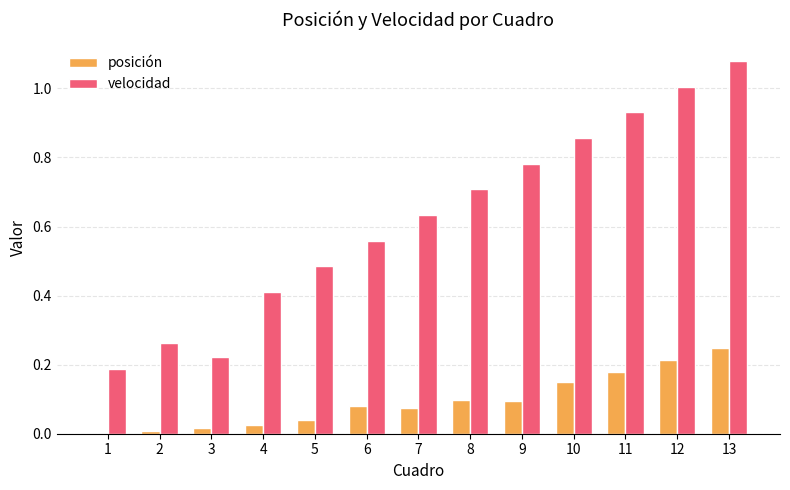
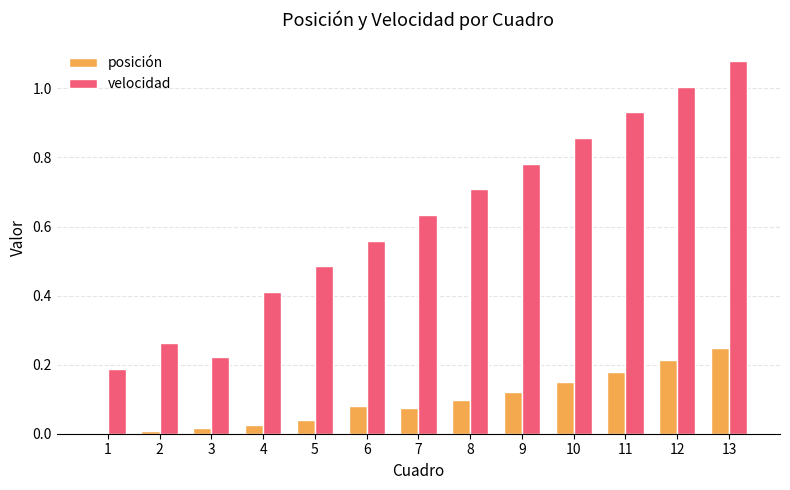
  {
    "posición": {
      "3": 0.02,
      "4": 0.03,
      "5": 0.04,
      "6": 0.08,
      "7": 0.08,
      "8": 0.10,
-     "9": 0.09,
+     "9": 0.12,
      "10": 0.15,
      "11": 0.18,
      "12": 0.21,
      "13": 0.25
    },
    "velocidad": {
      "1": 0.19,
      "2": 0.26,
      "3": 0.22,
      "4": 0.41,
      "5": 0.48,
      "6": 0.56,
      "7": 0.63,
      "8": 0.71,
      "9": 0.78,
      "10": 0.86,
      "11": 0.93,
      "12": 1.01,
      "13": 1.08
    }
  }
